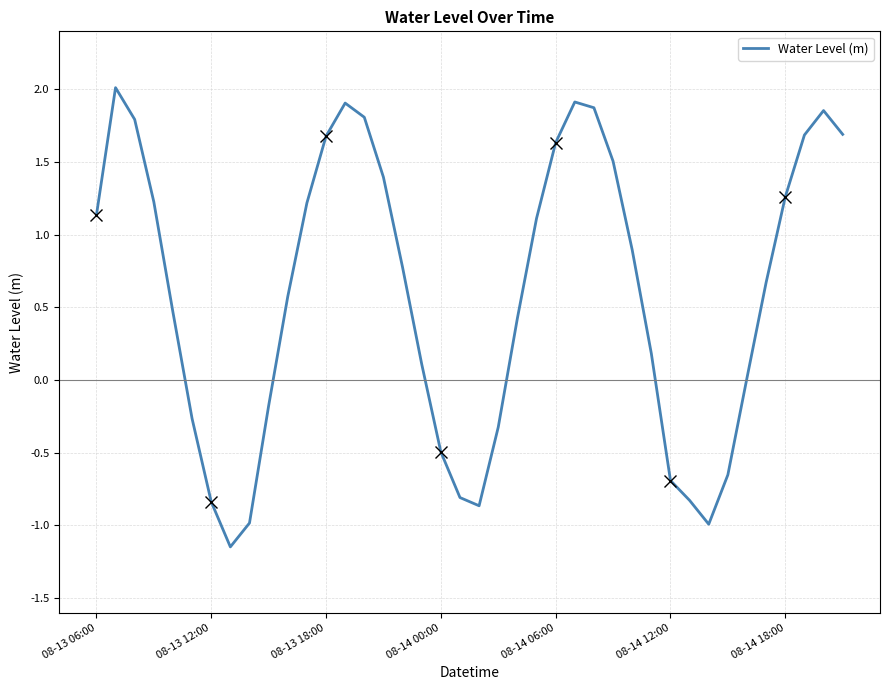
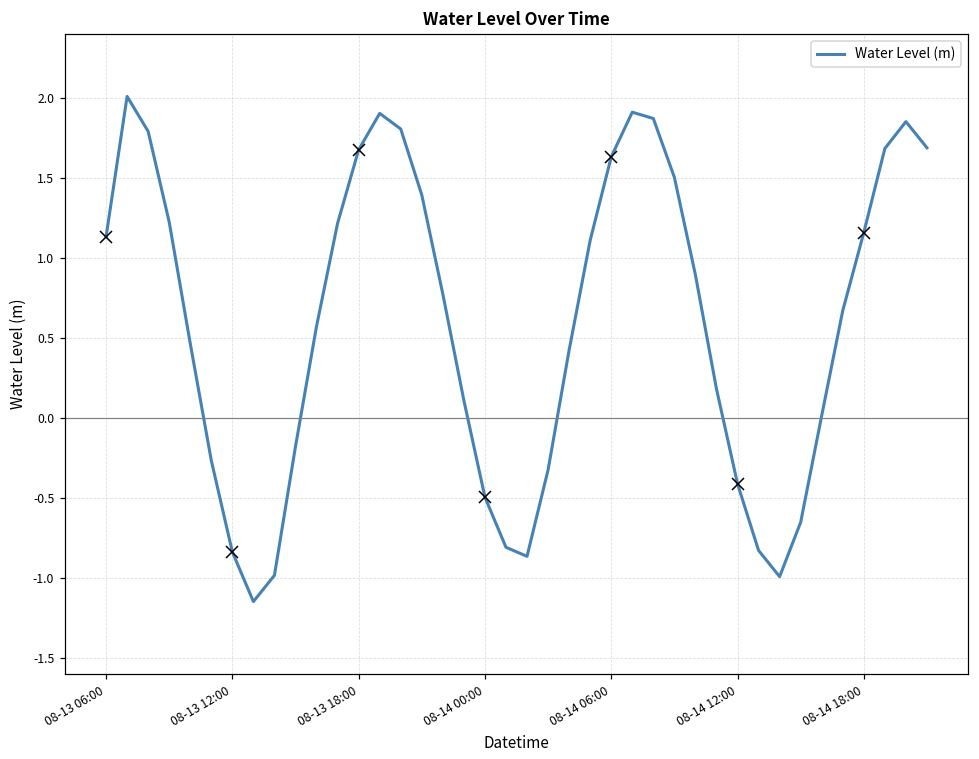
  {
    "Water Level (m)": {
-     "08-14 12:00": -0.69,
-     "08-14 18:00": 1.26
+     "08-14 12:00": -0.41,
+     "08-14 18:00": 1.16
    }
  }
